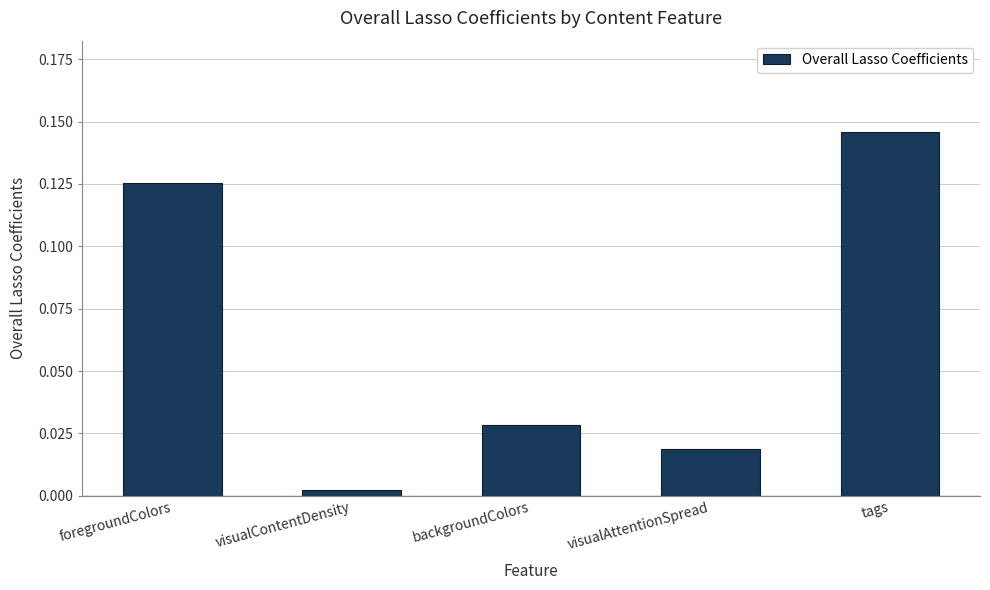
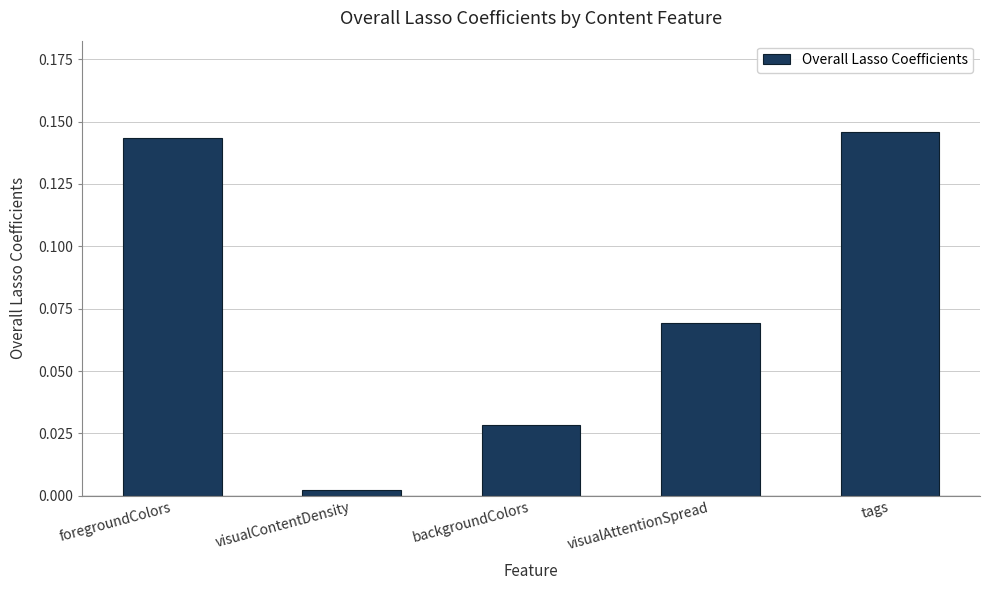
  {
-   "foregroundColors": 0.125,
+   "foregroundColors": 0.143,
    "visualContentDensity": 0.002,
    "backgroundColors": 0.028,
-   "visualAttentionSpread": 0.019,
+   "visualAttentionSpread": 0.069,
    "tags": 0.146
  }
